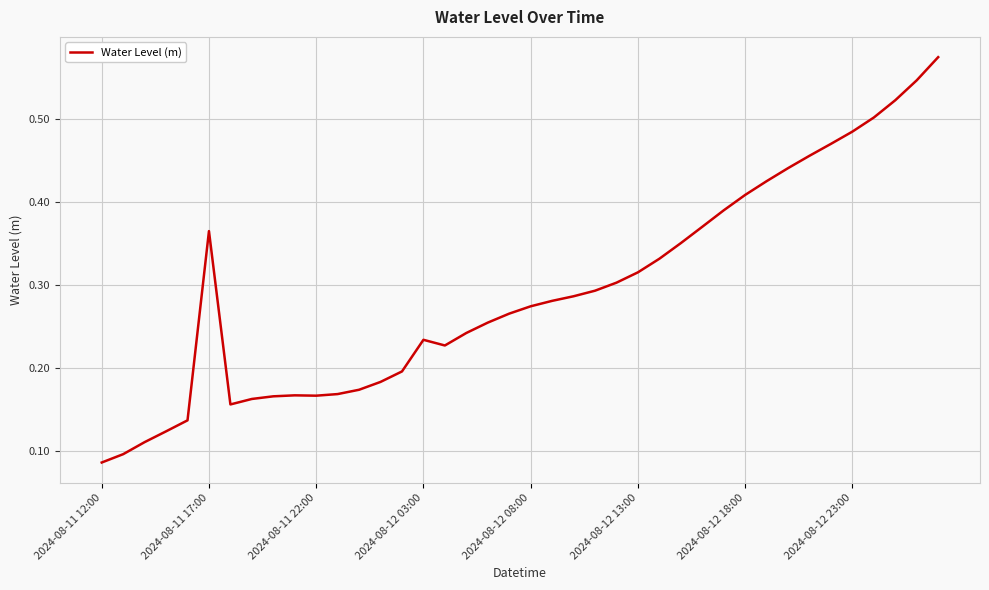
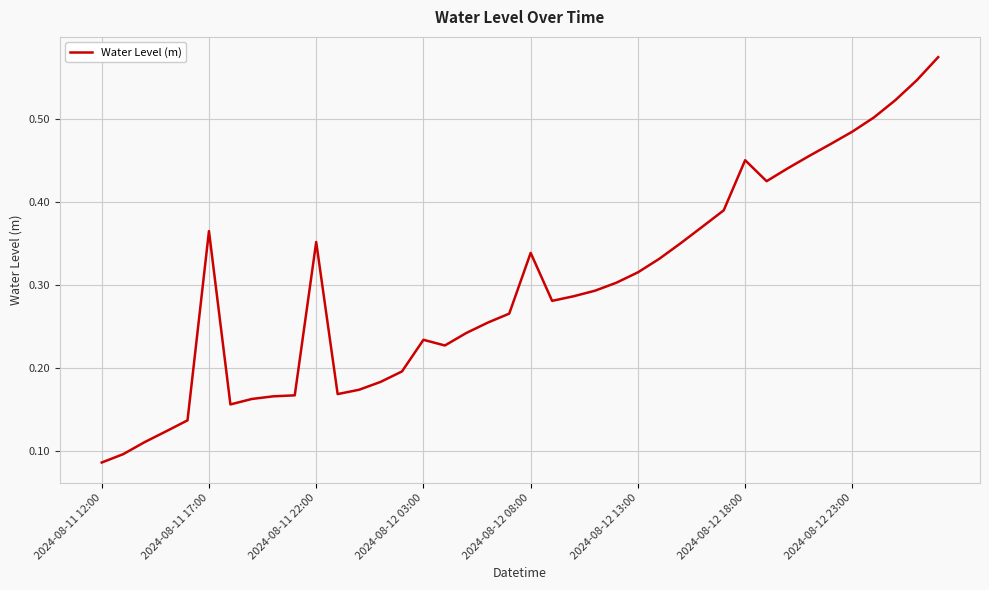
  {
    "2024-08-11 12:00": 0.09,
    "2024-08-11 17:00": 0.37,
-   "2024-08-11 22:00": 0.17,
+   "2024-08-11 22:00": 0.35,
    "2024-08-12 03:00": 0.23,
-   "2024-08-12 08:00": 0.27,
+   "2024-08-12 08:00": 0.34,
    "2024-08-12 13:00": 0.32,
-   "2024-08-12 18:00": 0.41,
+   "2024-08-12 18:00": 0.45,
    "2024-08-12 23:00": 0.48
  }
